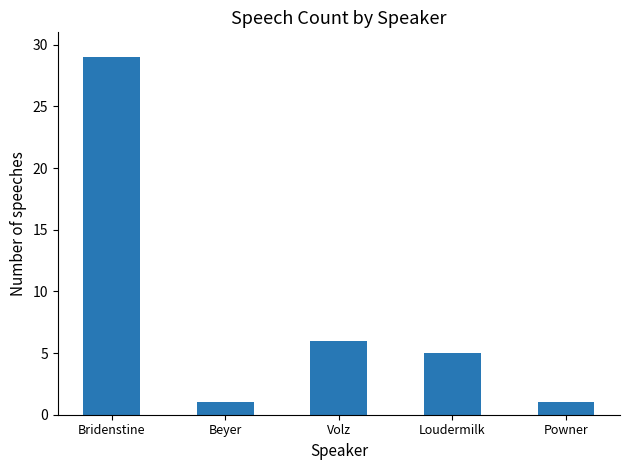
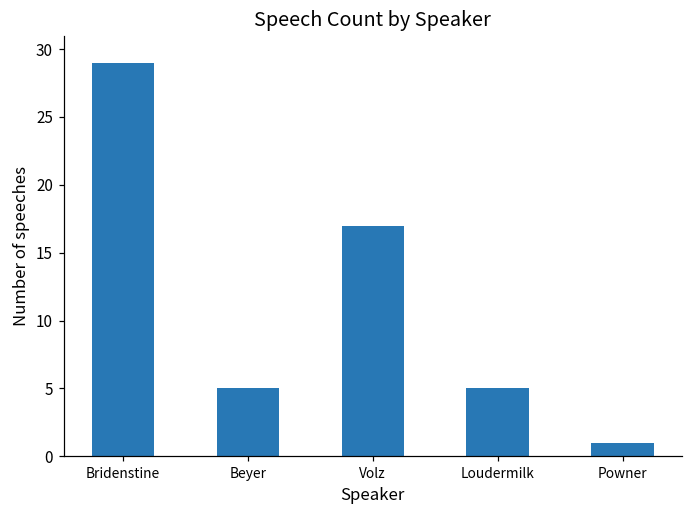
  {
    "Bridenstine": 29,
-   "Beyer": 1,
-   "Volz": 6,
+   "Beyer": 5,
+   "Volz": 17,
    "Loudermilk": 5,
    "Powner": 1
  }
